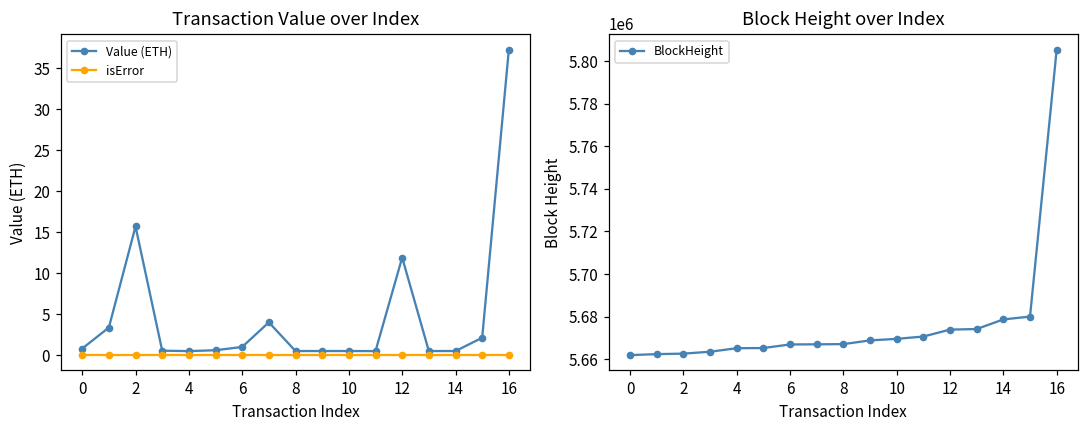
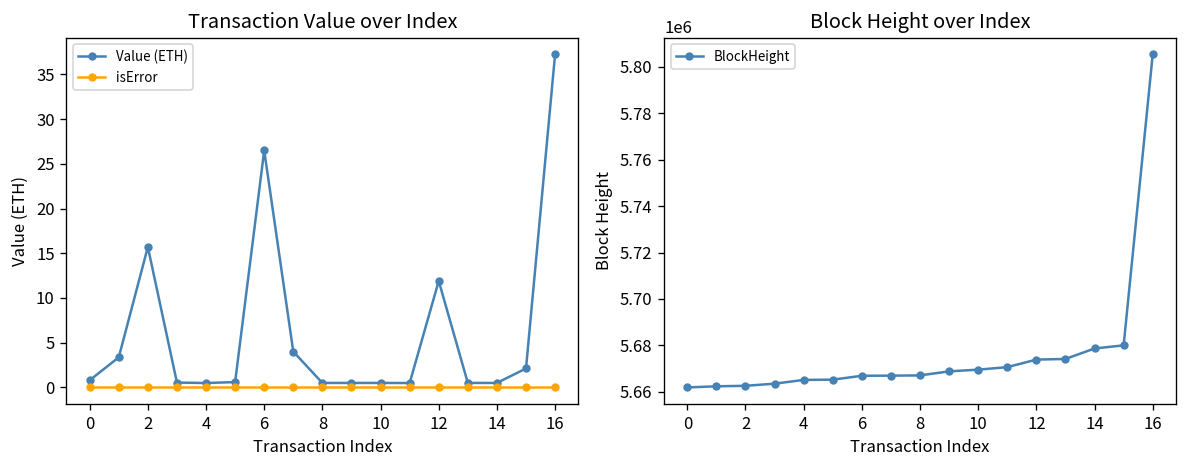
  {
    "Transaction Value over Index": {
      "Value (ETH)": {
        "0": 1,
        "2": 16,
        "4": 0,
-       "6": 1,
+       "6": 27,
        "8": 1,
        "10": 1,
        "12": 12,
        "14": 1,
        "16": 37
      },
      "isError": {
        "0": 0,
        "2": 0,
        "4": 0,
        "6": 0,
        "8": 0,
        "10": 0,
        "12": 0,
        "14": 0,
        "16": 0
      }
    },
    "Block Height over Index": {
      "0": 5662000,
      "2": 5663000,
      "4": 5665000,
      "6": 5667000,
      "8": 5667000,
      "10": 5670000,
      "12": 5674000,
      "14": 5679000,
      "16": 5805000
    }
  }
